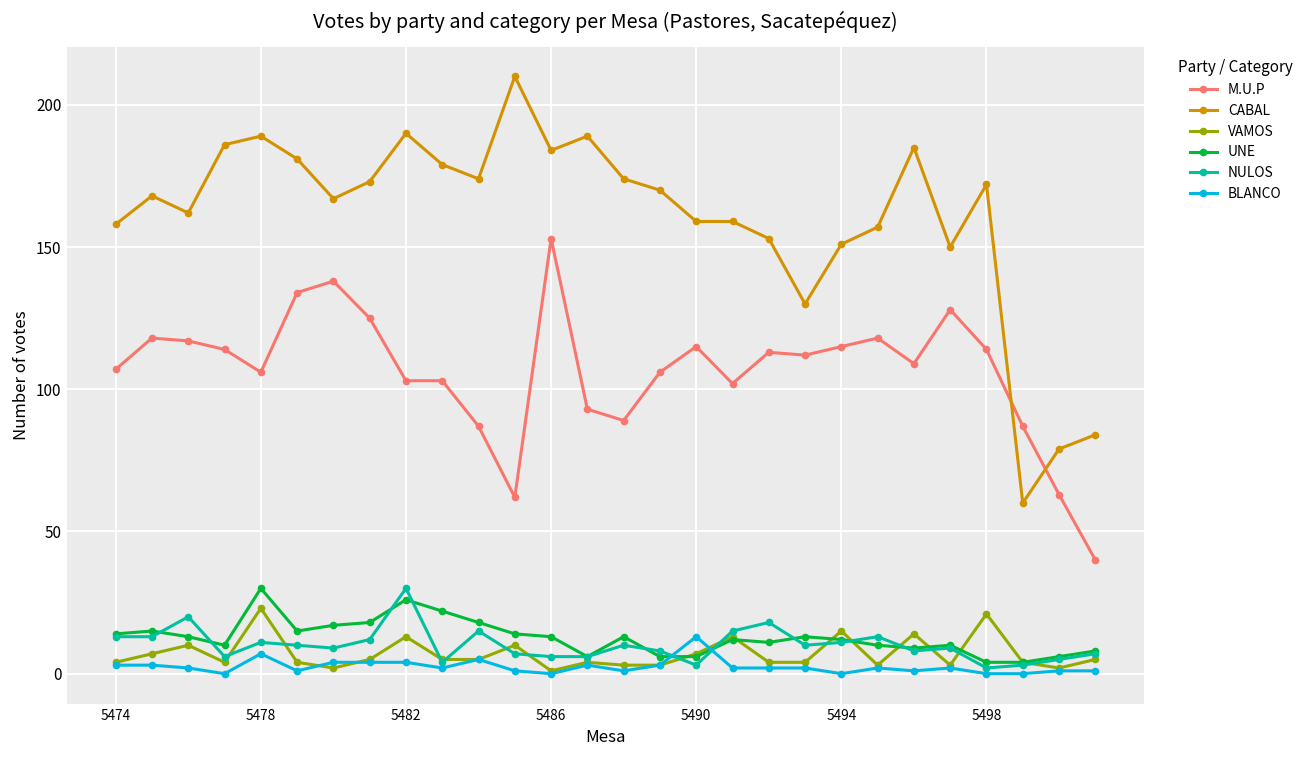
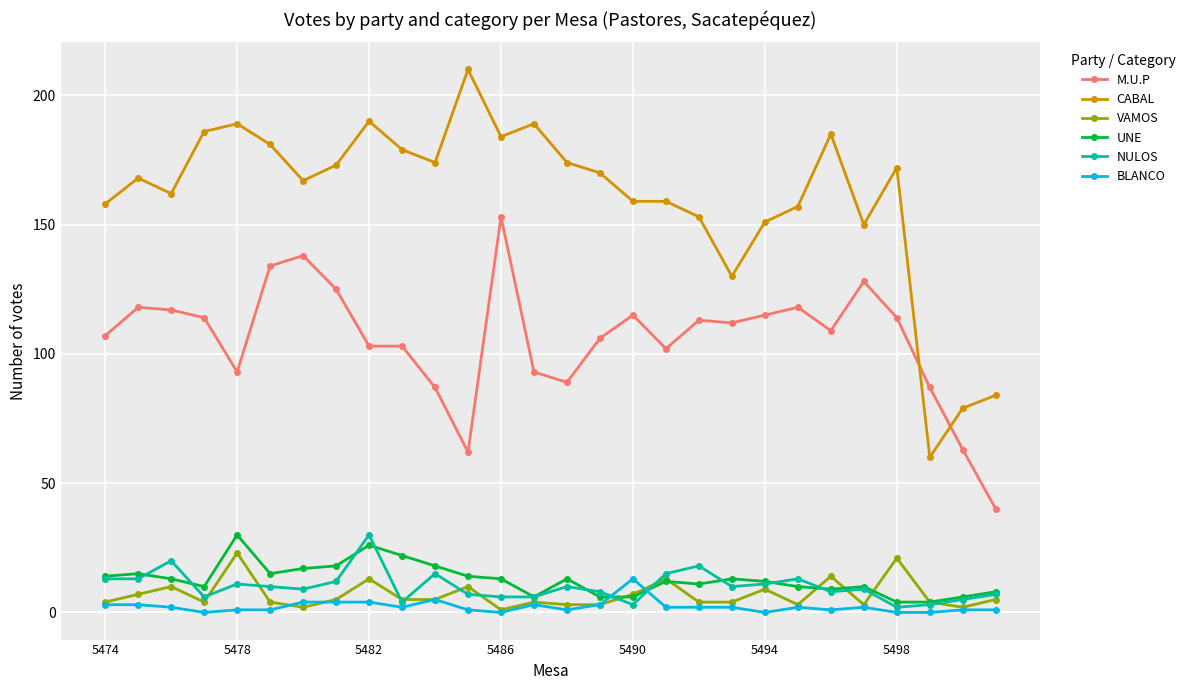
  {
    "M.U.P": {
      "5474": 107,
-     "5478": 106,
+     "5478": 93,
      "5482": 103,
      "5486": 153,
      "5490": 115,
      "5494": 115,
      "5498": 114
    },
    "CABAL": {
      "5474": 158,
      "5478": 189,
      "5482": 190,
      "5486": 184,
      "5490": 159,
      "5494": 151,
      "5498": 172
    },
    "VAMOS": {
      "5474": 4,
      "5478": 23,
      "5482": 13,
      "5486": 1,
      "5490": 7,
-     "5494": 15,
+     "5494": 9,
      "5498": 21
    },
    "UNE": {
      "5474": 14,
      "5478": 30,
      "5482": 26,
      "5486": 13,
      "5490": 6,
      "5494": 12,
      "5498": 4
    },
    "NULOS": {
      "5474": 13,
      "5478": 11,
      "5482": 30,
      "5486": 6,
      "5490": 3,
      "5494": 11,
      "5498": 2
    },
    "BLANCO": {
      "5474": 3,
-     "5478": 7,
+     "5478": 1,
      "5482": 4,
      "5486": 0,
      "5490": 13,
      "5494": 0,
      "5498": 0
    }
  }
